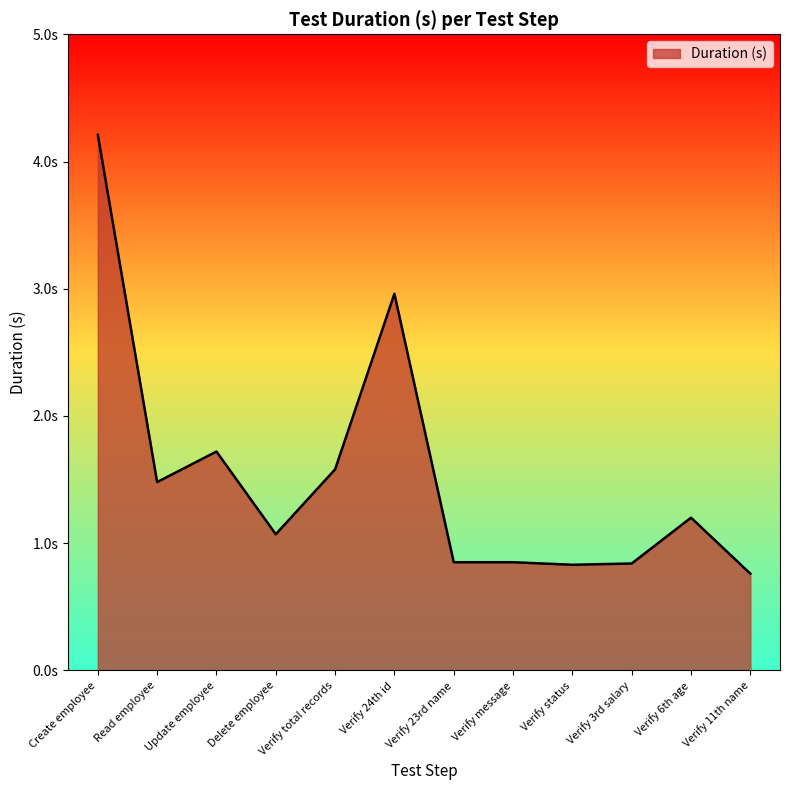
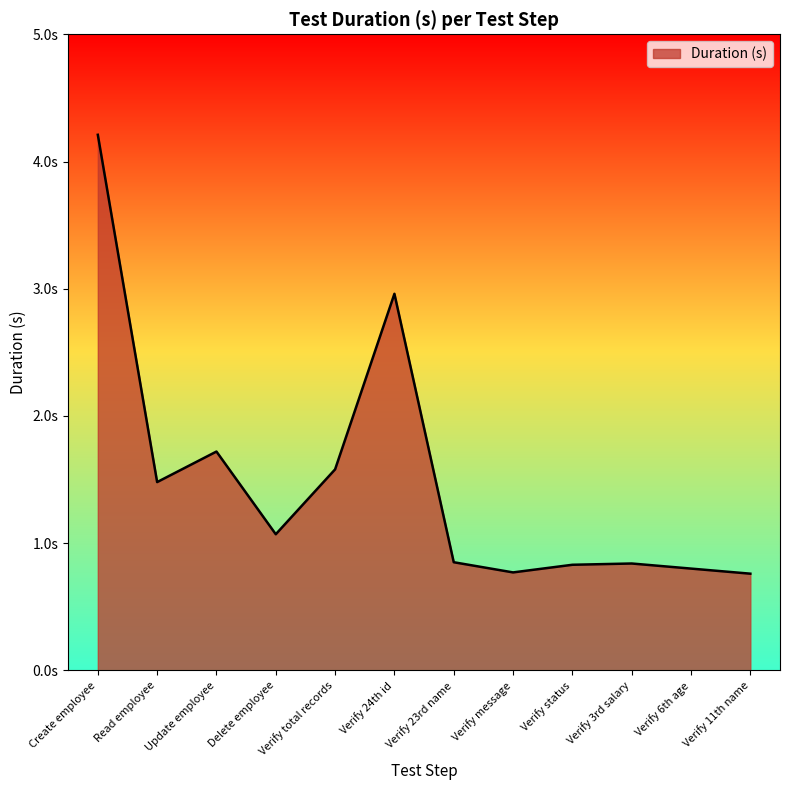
  {
    "Create employee": "4.21s",
    "Read employee": "1.48s",
    "Update employee": "1.72s",
    "Delete employee": "1.07s",
    "Verify total records": "1.58s",
    "Verify 24th id": "2.96s",
    "Verify 23rd name": "0.85s",
-   "Verify message": "0.85s",
+   "Verify message": "0.77s",
    "Verify status": "0.83s",
    "Verify 3rd salary": "0.84s",
-   "Verify 6th age": "1.2s",
+   "Verify 6th age": "0.8s",
    "Verify 11th name": "0.76s"
  }
